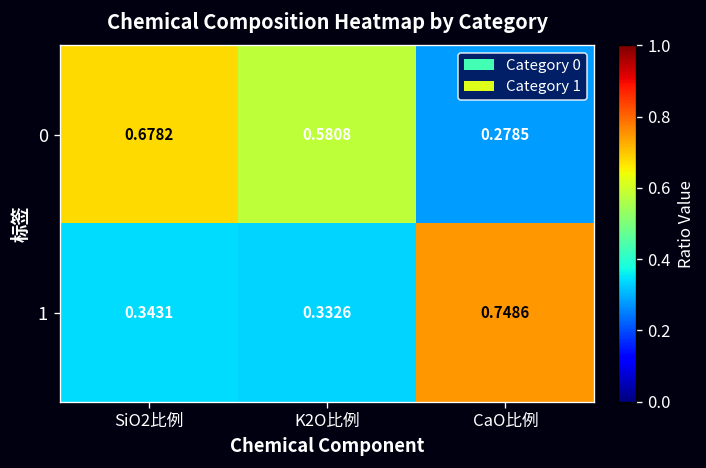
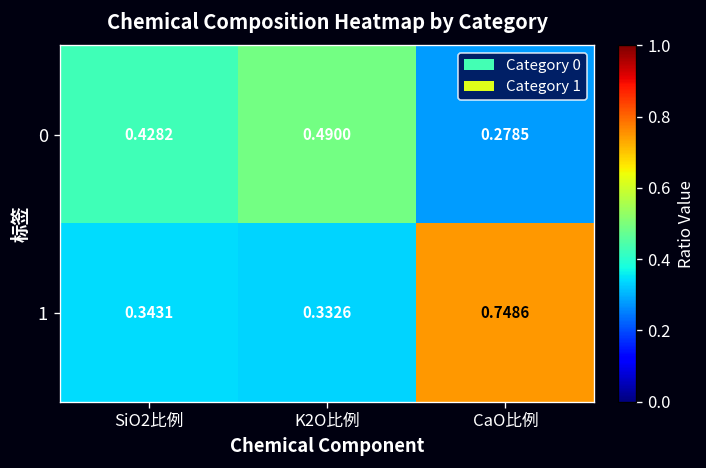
  {
    "0": {
-     "SiO2比例": 0.6782,
-     "K2O比例": 0.5808,
+     "SiO2比例": 0.4282,
+     "K2O比例": 0.4900,
      "CaO比例": 0.2785
    },
    "1": {
      "SiO2比例": 0.3431,
      "K2O比例": 0.3326,
      "CaO比例": 0.7486
    }
  }
